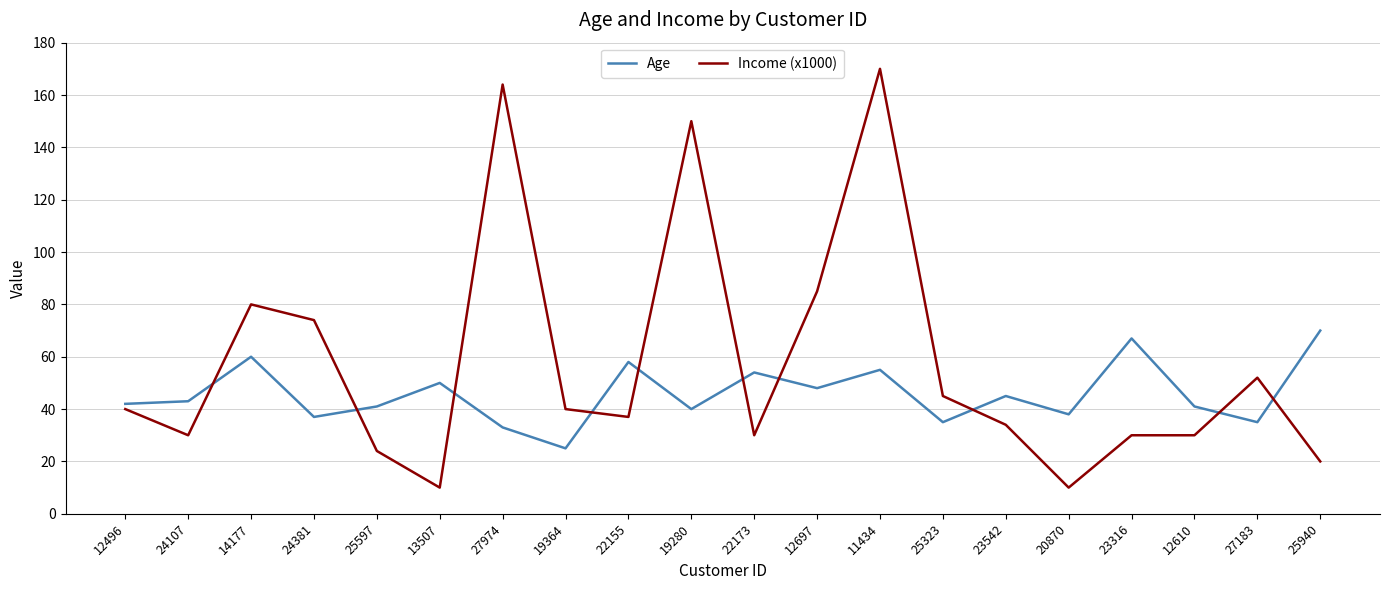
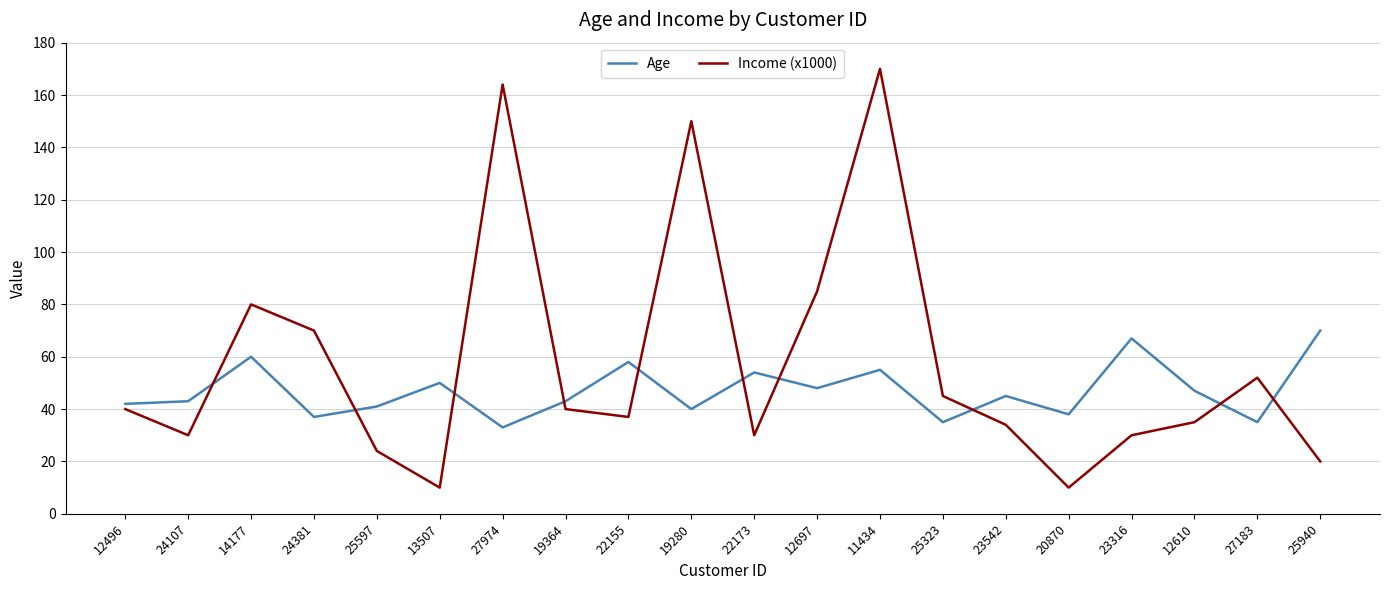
  {
    "Age": {
      "12496": 42,
      "24107": 43,
      "14177": 60,
      "24381": 37,
      "25597": 41,
      "13507": 50,
      "27974": 33,
-     "19364": 25,
+     "19364": 43,
      "22155": 58,
      "19280": 40,
      "22173": 54,
      "12697": 48,
      "11434": 55,
      "25323": 35,
      "23542": 45,
      "20870": 38,
      "23316": 67,
-     "12610": 41,
+     "12610": 47,
      "27183": 35,
      "25940": 70
    },
    "Income (x1000)": {
      "12496": 40,
      "24107": 30,
      "14177": 80,
-     "24381": 74,
+     "24381": 70,
      "25597": 24,
      "13507": 10,
      "27974": 164,
      "19364": 40,
      "22155": 37,
      "19280": 150,
      "22173": 30,
      "12697": 85,
      "11434": 170,
      "25323": 45,
      "23542": 34,
      "20870": 10,
      "23316": 30,
-     "12610": 30,
+     "12610": 35,
      "27183": 52,
      "25940": 20
    }
  }
